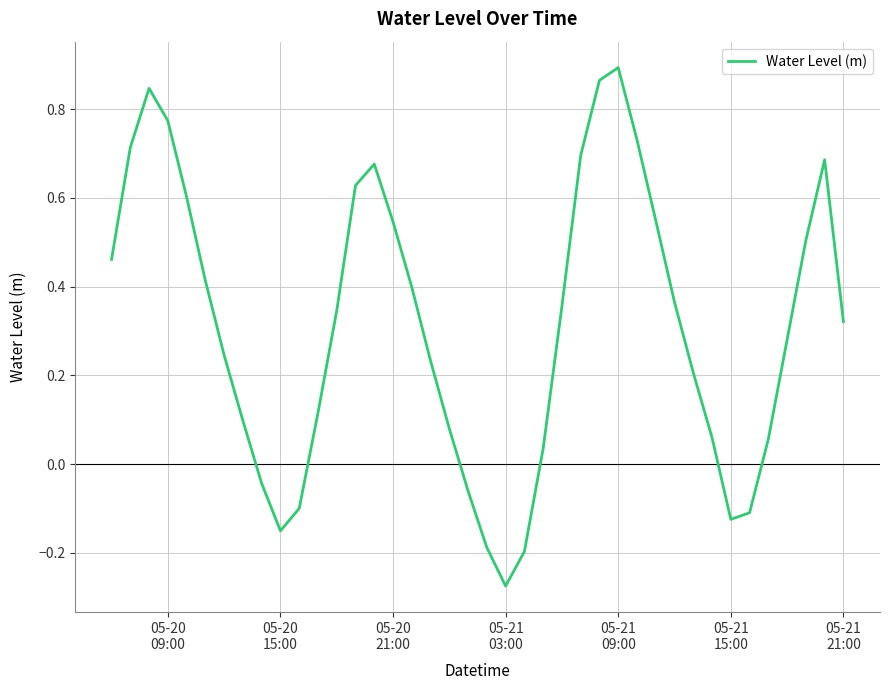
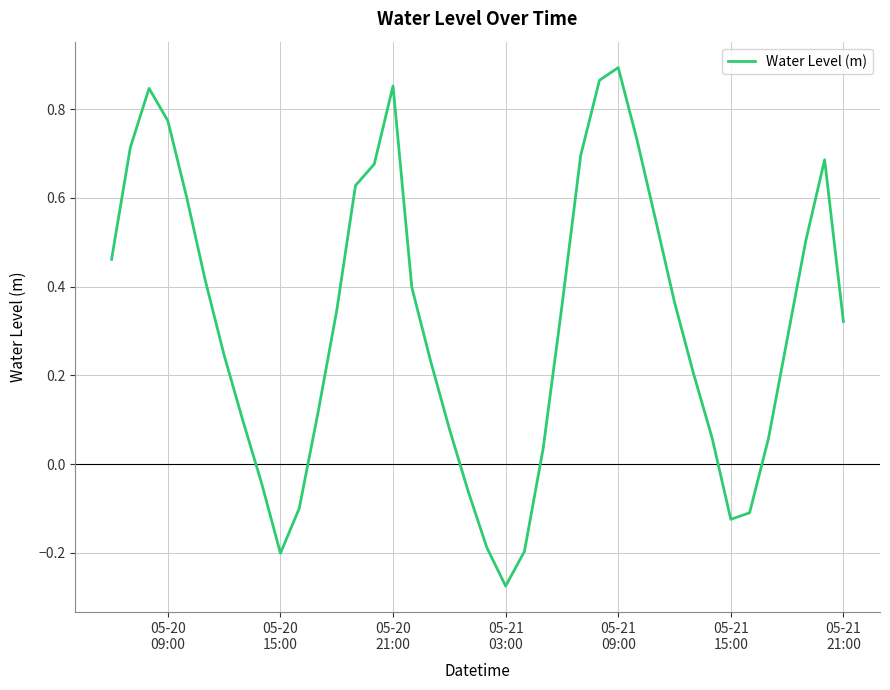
  {
    "05-20 09:00": 0.77,
-   "05-20 15:00": -0.15,
-   "05-20 21:00": 0.55,
+   "05-20 15:00": -0.20,
+   "05-20 21:00": 0.85,
    "05-21 03:00": -0.27,
    "05-21 09:00": 0.89,
    "05-21 15:00": -0.12,
    "05-21 21:00": 0.32
  }
